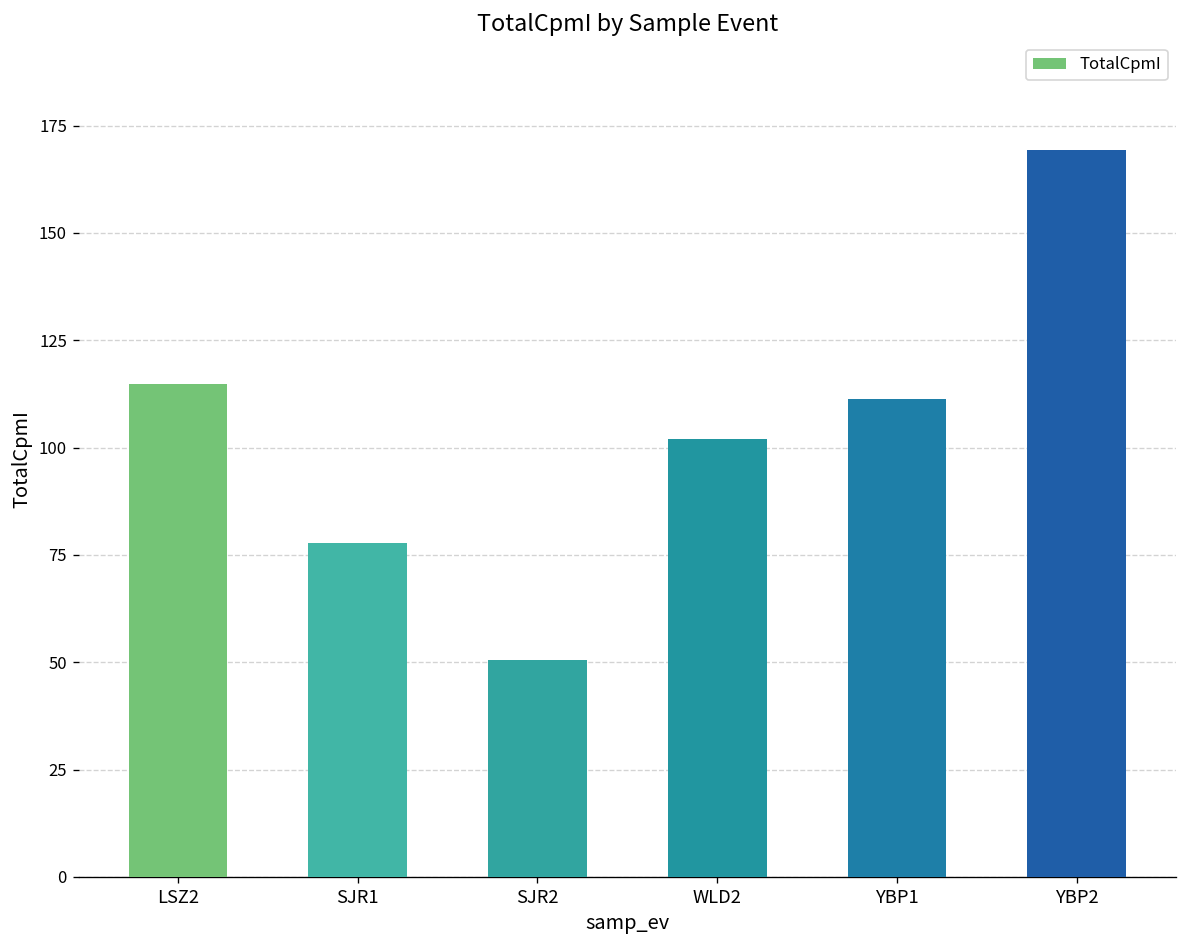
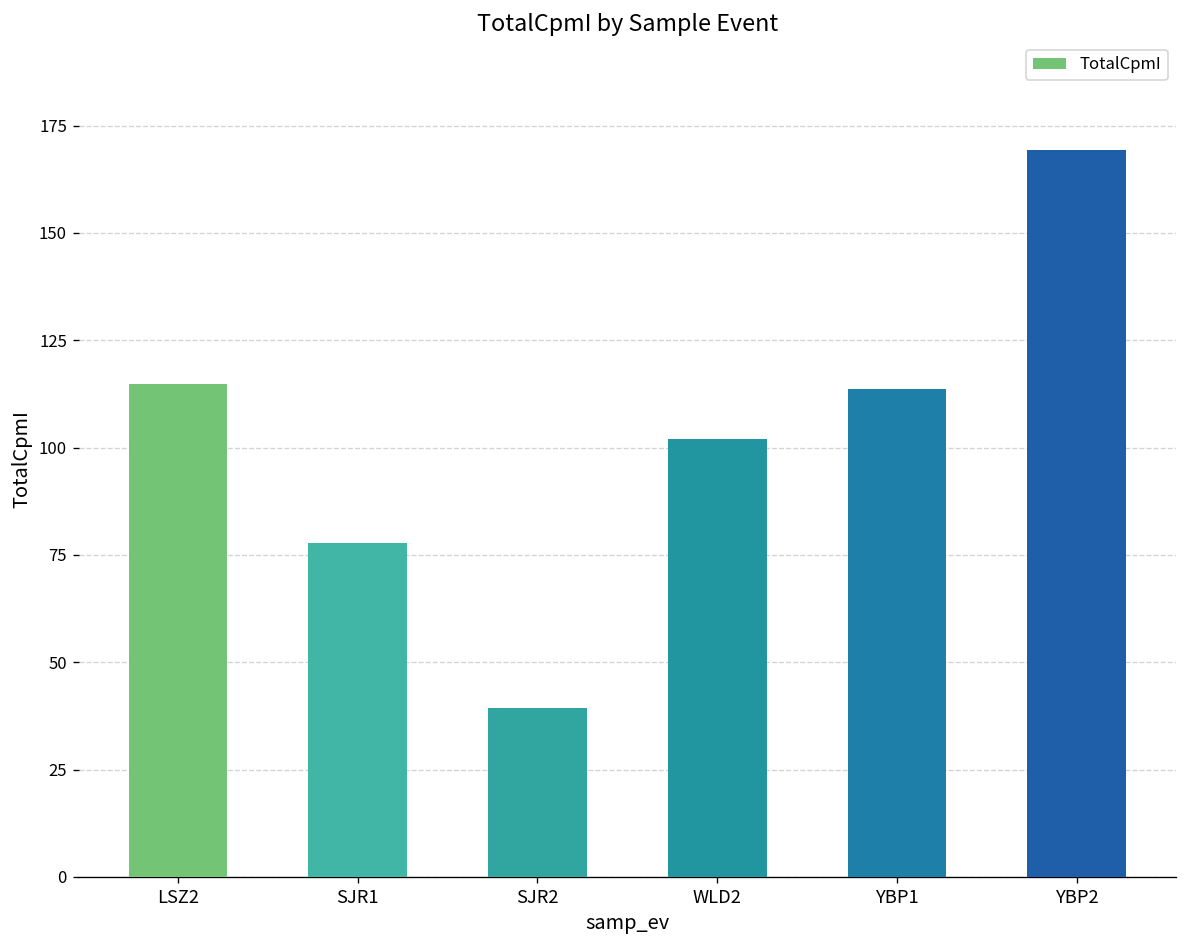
  {
    "LSZ2": 115,
    "SJR1": 78,
-   "SJR2": 50,
+   "SJR2": 39,
    "WLD2": 102,
-   "YBP1": 111,
+   "YBP1": 114,
    "YBP2": 169
  }
